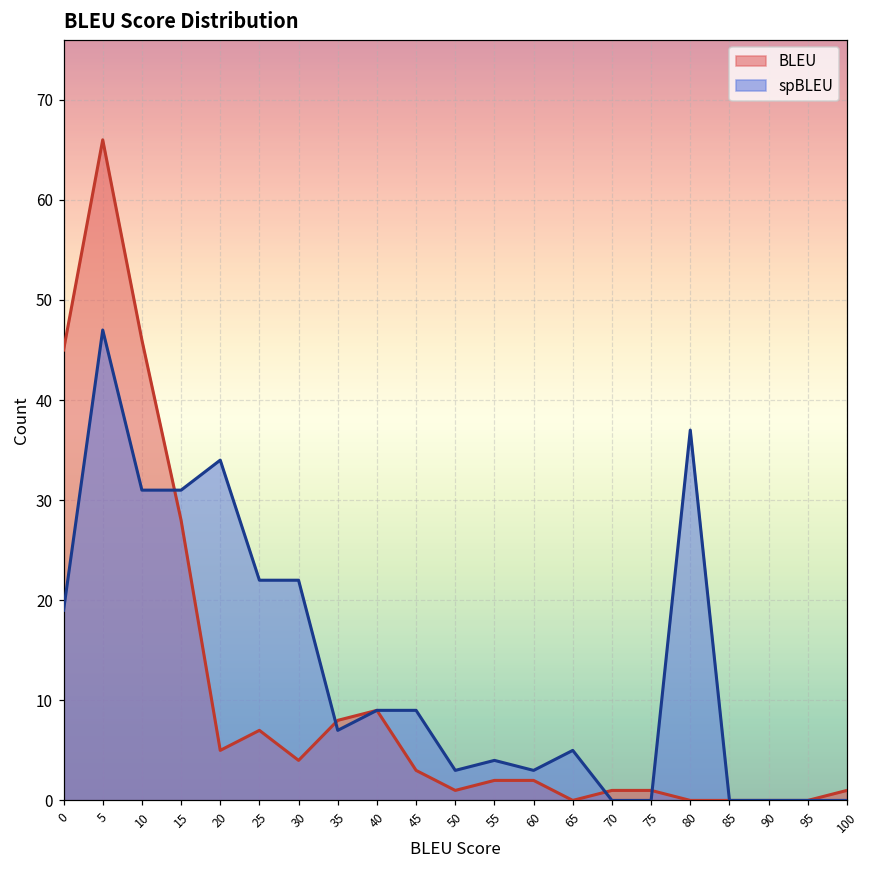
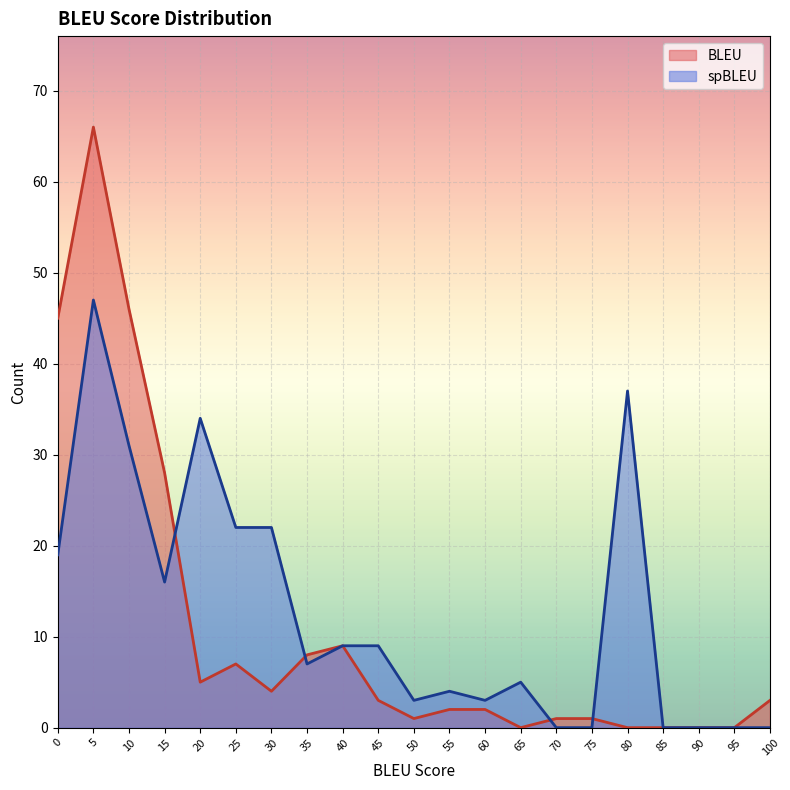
  {
    "BLEU": {
      "0": 45,
      "5": 66,
      "10": 46,
      "15": 28,
      "20": 5,
      "25": 7,
      "30": 4,
      "35": 8,
      "45": 3,
      "50": 1,
      "55": 2,
      "60": 2,
      "65": 0,
      "70": 1,
      "75": 1,
      "80": 0,
-     "100": 1
+     "100": 3
    },
    "spBLEU": {
      "0": 19,
      "5": 47,
      "10": 31,
-     "15": 31,
+     "15": 16,
      "20": 34,
      "25": 22,
      "30": 22,
      "35": 7,
      "45": 9,
      "50": 3,
      "55": 4,
      "60": 3,
      "65": 5,
      "70": 0,
      "75": 0,
      "80": 37,
      "100": 0
    }
  }
